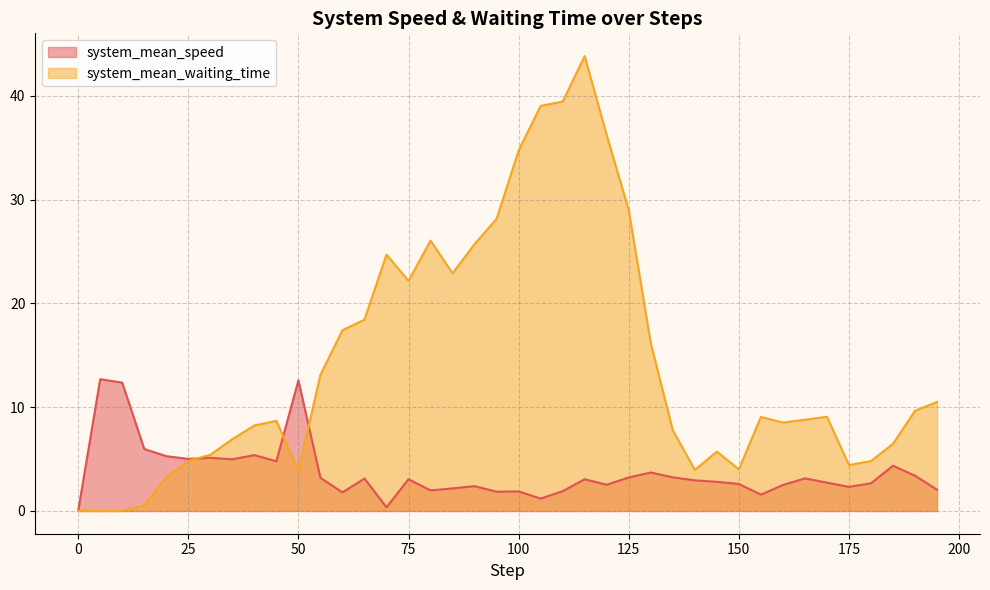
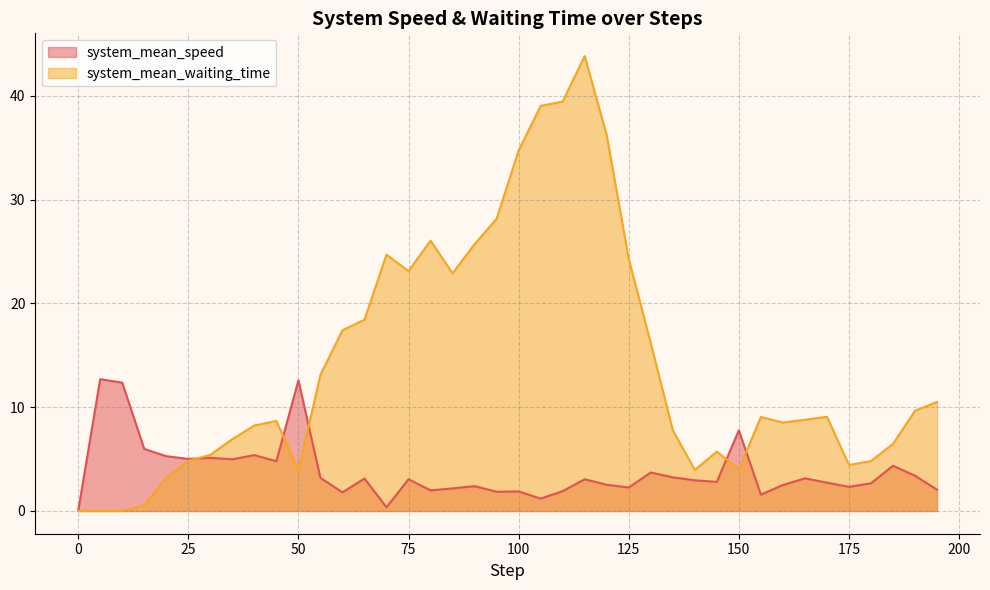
  {
    "system_mean_speed": {
      "50": 12.6,
      "75": 3.1,
      "100": 1.9,
-     "125": 3.2,
-     "150": 2.6,
+     "125": 2.3,
+     "150": 7.8,
      "175": 2.3
    },
    "system_mean_waiting_time": {
      "50": 3.9,
-     "75": 22.2,
+     "75": 23.1,
      "100": 34.7,
-     "125": 29.0,
+     "125": 24.3,
      "150": 4.0,
      "175": 4.4
    }
  }
